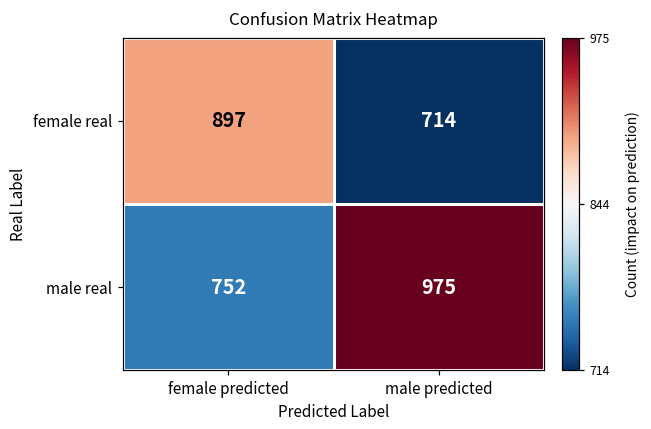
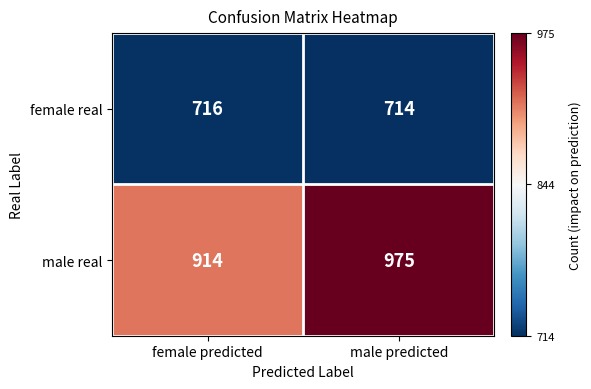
  {
    "female real": {
-     "female predicted": 897,
+     "female predicted": 716,
      "male predicted": 714
    },
    "male real": {
-     "female predicted": 752,
+     "female predicted": 914,
      "male predicted": 975
    }
  }
